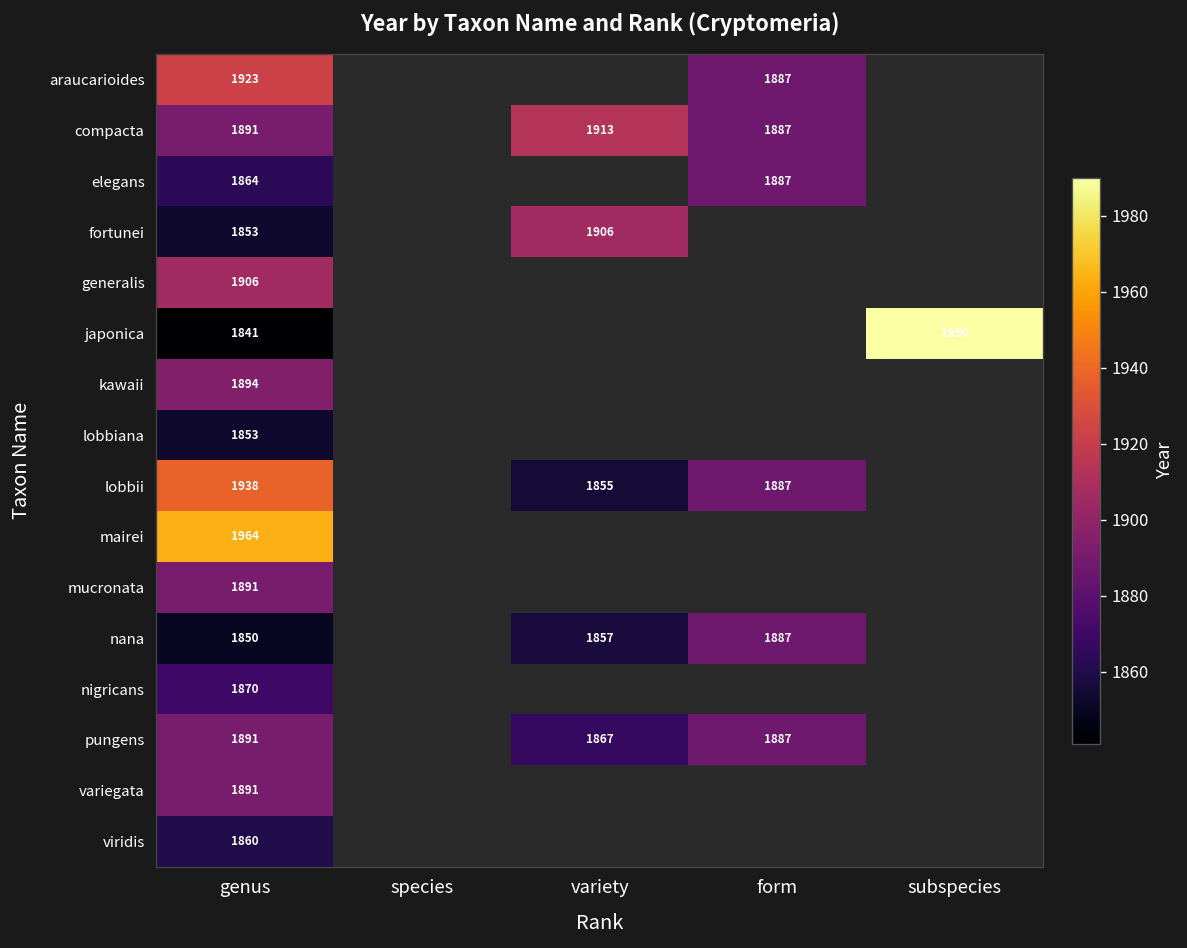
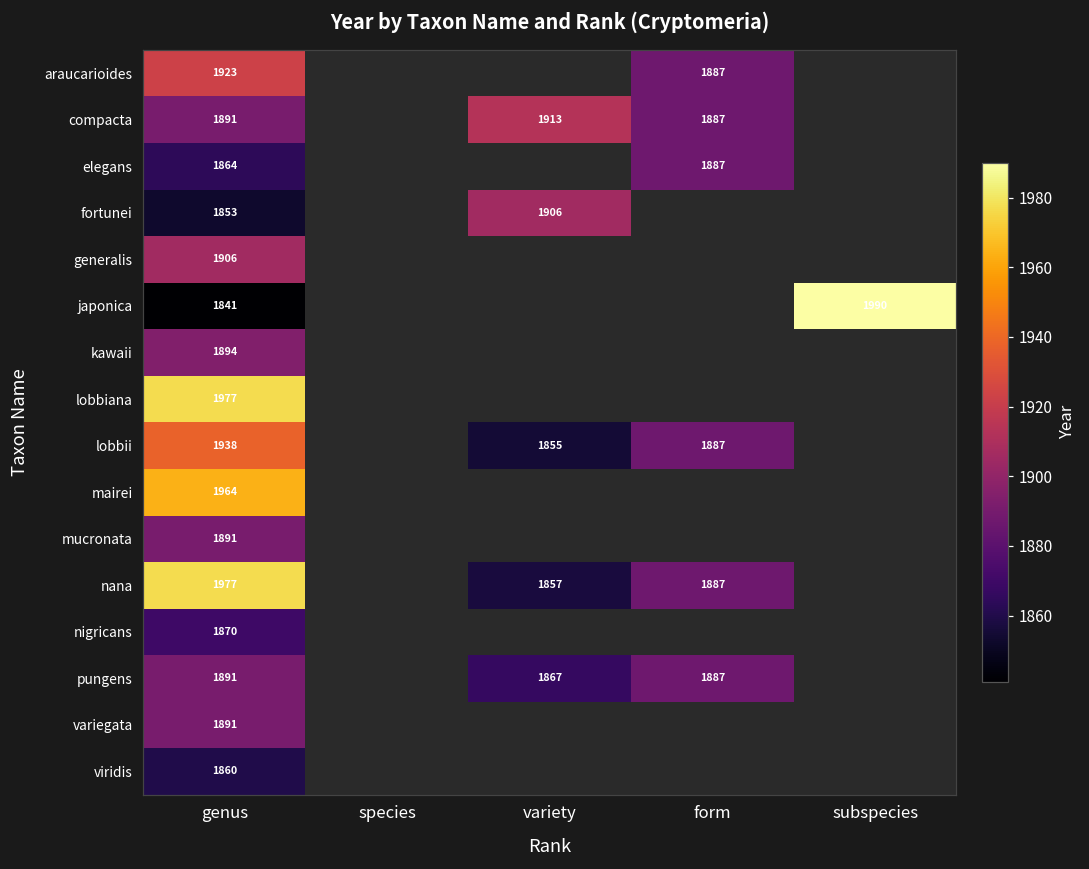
  {
    "araucarioides": {
      "genus": 1923,
      "form": 1887
    },
    "compacta": {
      "genus": 1891,
      "variety": 1913,
      "form": 1887
    },
    "elegans": {
      "genus": 1864,
      "form": 1887
    },
    "fortunei": {
      "genus": 1853,
      "variety": 1906
    },
    "generalis": {
      "genus": 1906
    },
    "japonica": {
      "genus": 1841,
      "subspecies": 1990
    },
    "kawaii": {
      "genus": 1894
    },
    "lobbiana": {
-     "genus": 1853
+     "genus": 1977
    },
    "lobbii": {
      "genus": 1938,
      "variety": 1855,
      "form": 1887
    },
    "mairei": {
      "genus": 1964
    },
    "mucronata": {
      "genus": 1891
    },
    "nana": {
-     "genus": 1850,
+     "genus": 1977,
      "variety": 1857,
      "form": 1887
    },
    "nigricans": {
      "genus": 1870
    },
    "pungens": {
      "genus": 1891,
      "variety": 1867,
      "form": 1887
    },
    "variegata": {
      "genus": 1891
    },
    "viridis": {
      "genus": 1860
    }
  }
